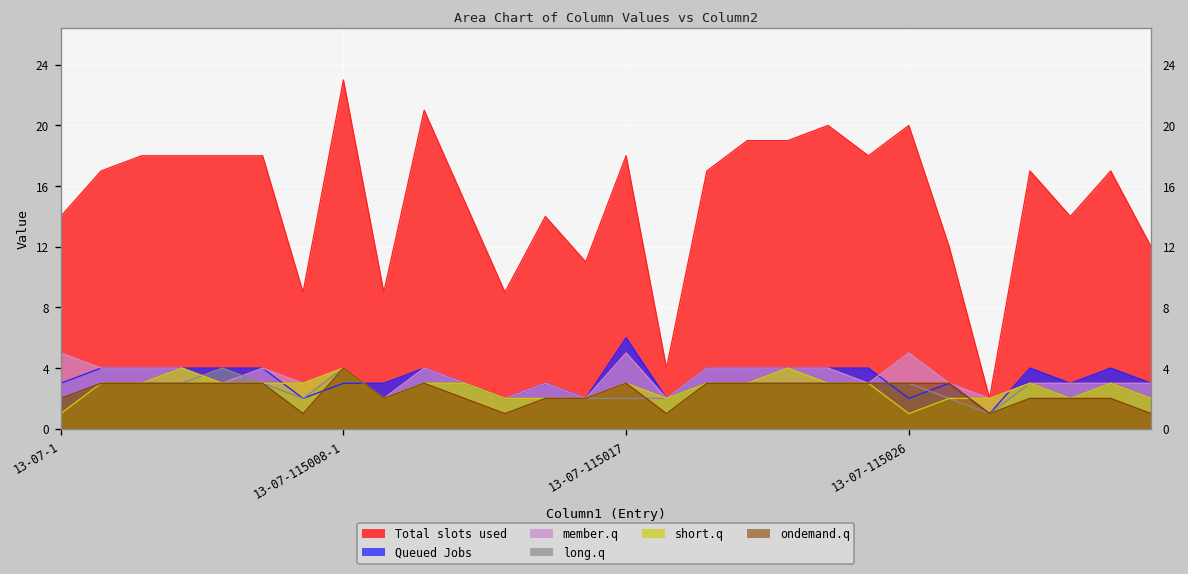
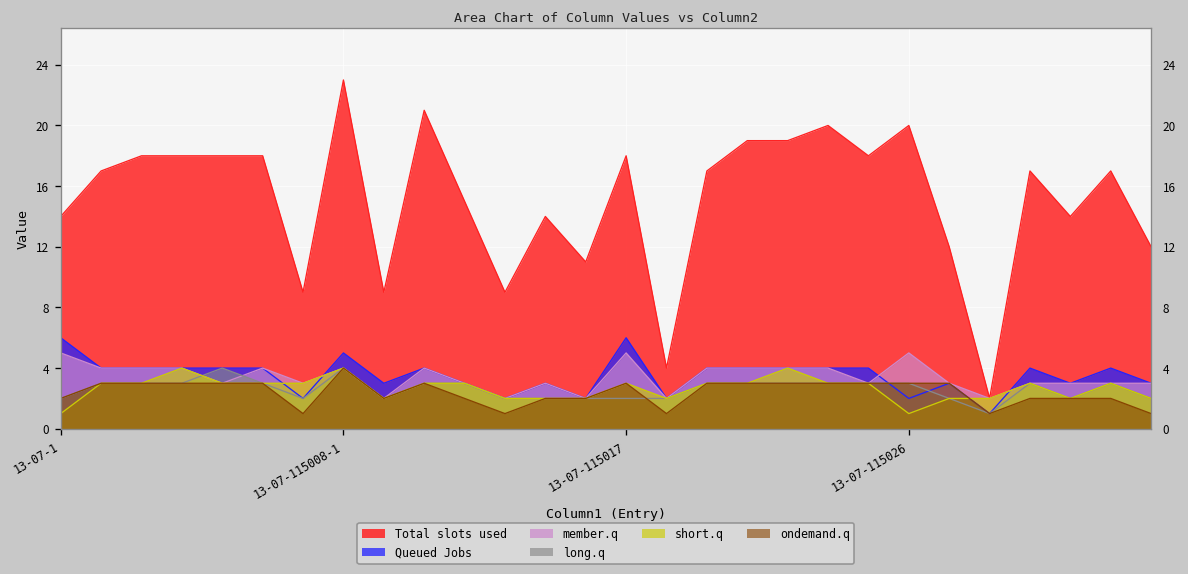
  {
    "Total slots used": {
      "13-07-1": 14,
      "13-07-115008-1": 23,
      "13-07-115017": 18,
      "13-07-115026": 20
    },
    "Queued Jobs": {
-     "13-07-1": 3,
-     "13-07-115008-1": 3,
+     "13-07-1": 6,
+     "13-07-115008-1": 5,
      "13-07-115017": 6,
      "13-07-115026": 2
    },
    "member.q": {
      "13-07-1": 5,
      "13-07-115017": 5,
      "13-07-115026": 5
    },
    "long.q": {
      "13-07-115017": 2
    },
    "short.q": {
      "13-07-1": 1,
      "13-07-115026": 1
    }
  }
